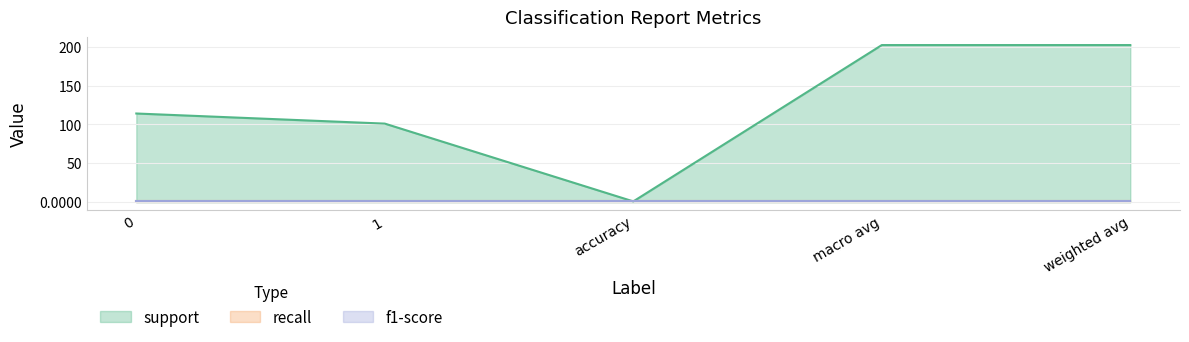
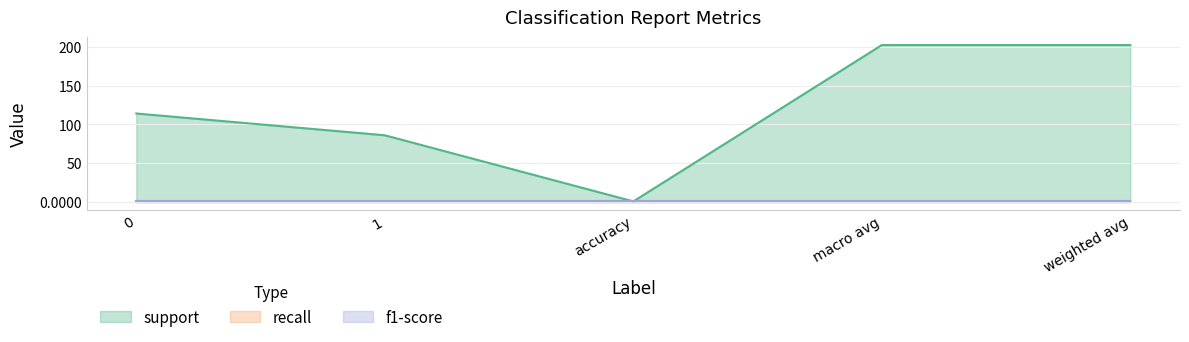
  {
    "support": {
      "0": 110,
-     "1": 100,
+     "1": 90,
      "macro avg": 200,
      "weighted avg": 200
    },
    "f1-score": {
      "0": 0,
      "1": 0,
      "macro avg": 0,
      "weighted avg": 0
    }
  }
